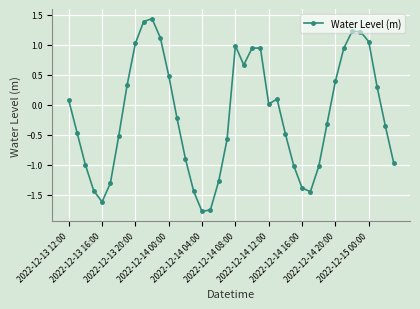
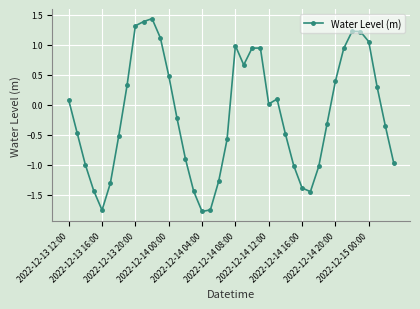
  {
    "2022-12-13 12:00": 0.1,
-   "2022-12-13 16:00": -1.6,
-   "2022-12-13 20:00": 1.0,
+   "2022-12-13 16:00": -1.8,
+   "2022-12-13 20:00": 1.3,
    "2022-12-14 00:00": 0.5,
    "2022-12-14 04:00": -1.8,
    "2022-12-14 08:00": 1.0,
    "2022-12-14 12:00": 0.0,
    "2022-12-14 16:00": -1.4,
    "2022-12-14 20:00": 0.4,
    "2022-12-15 00:00": 1.0
  }
